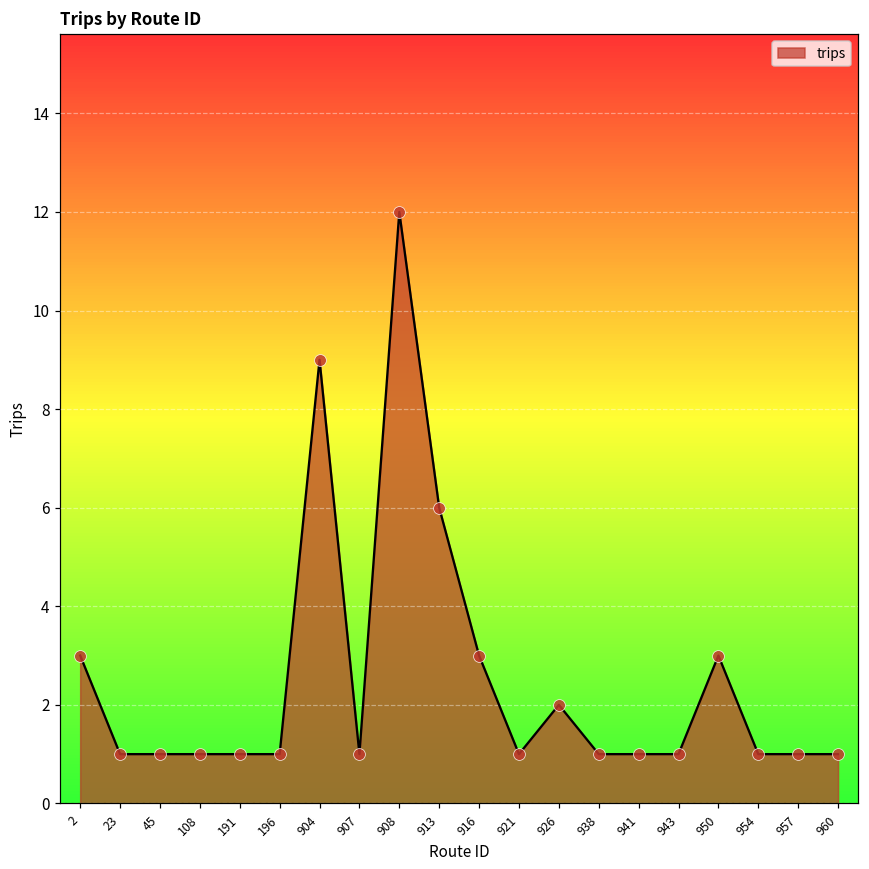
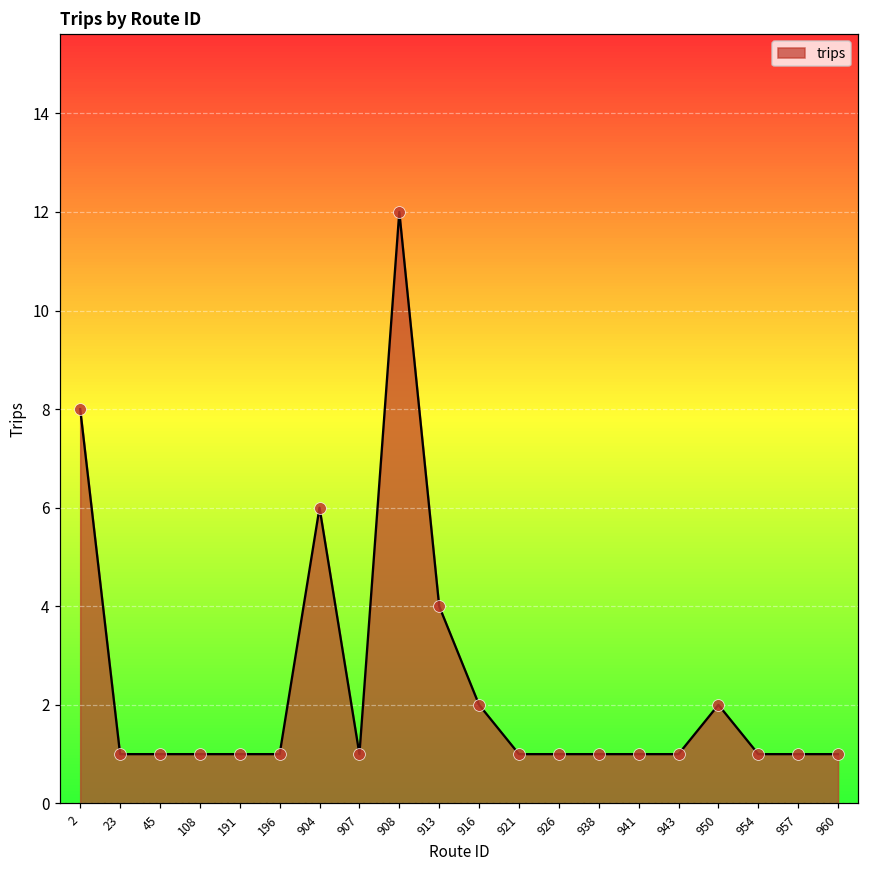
  {
-   "2": 3,
+   "2": 8,
    "23": 1,
    "45": 1,
    "108": 1,
    "191": 1,
    "196": 1,
-   "904": 9,
+   "904": 6,
    "907": 1,
    "908": 12,
-   "913": 6,
-   "916": 3,
+   "913": 4,
+   "916": 2,
    "921": 1,
-   "926": 2,
+   "926": 1,
    "938": 1,
    "941": 1,
    "943": 1,
-   "950": 3,
+   "950": 2,
    "954": 1,
    "957": 1,
    "960": 1
  }
